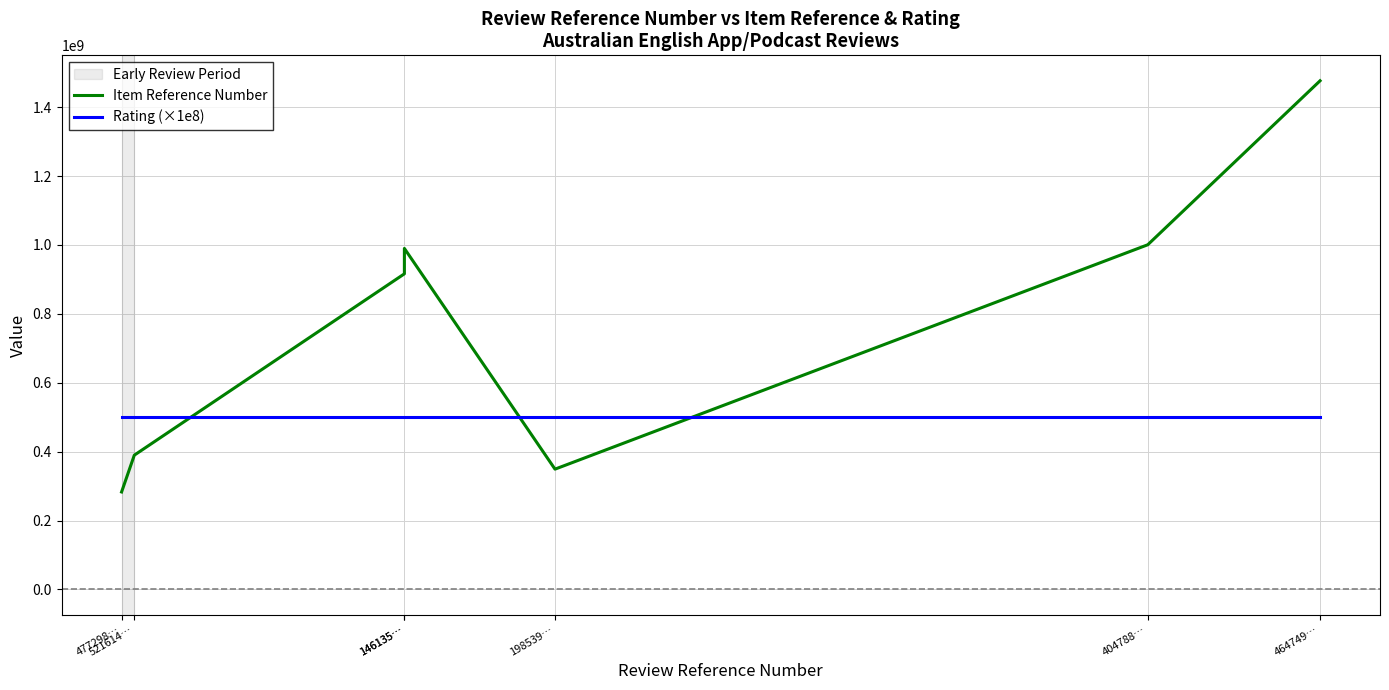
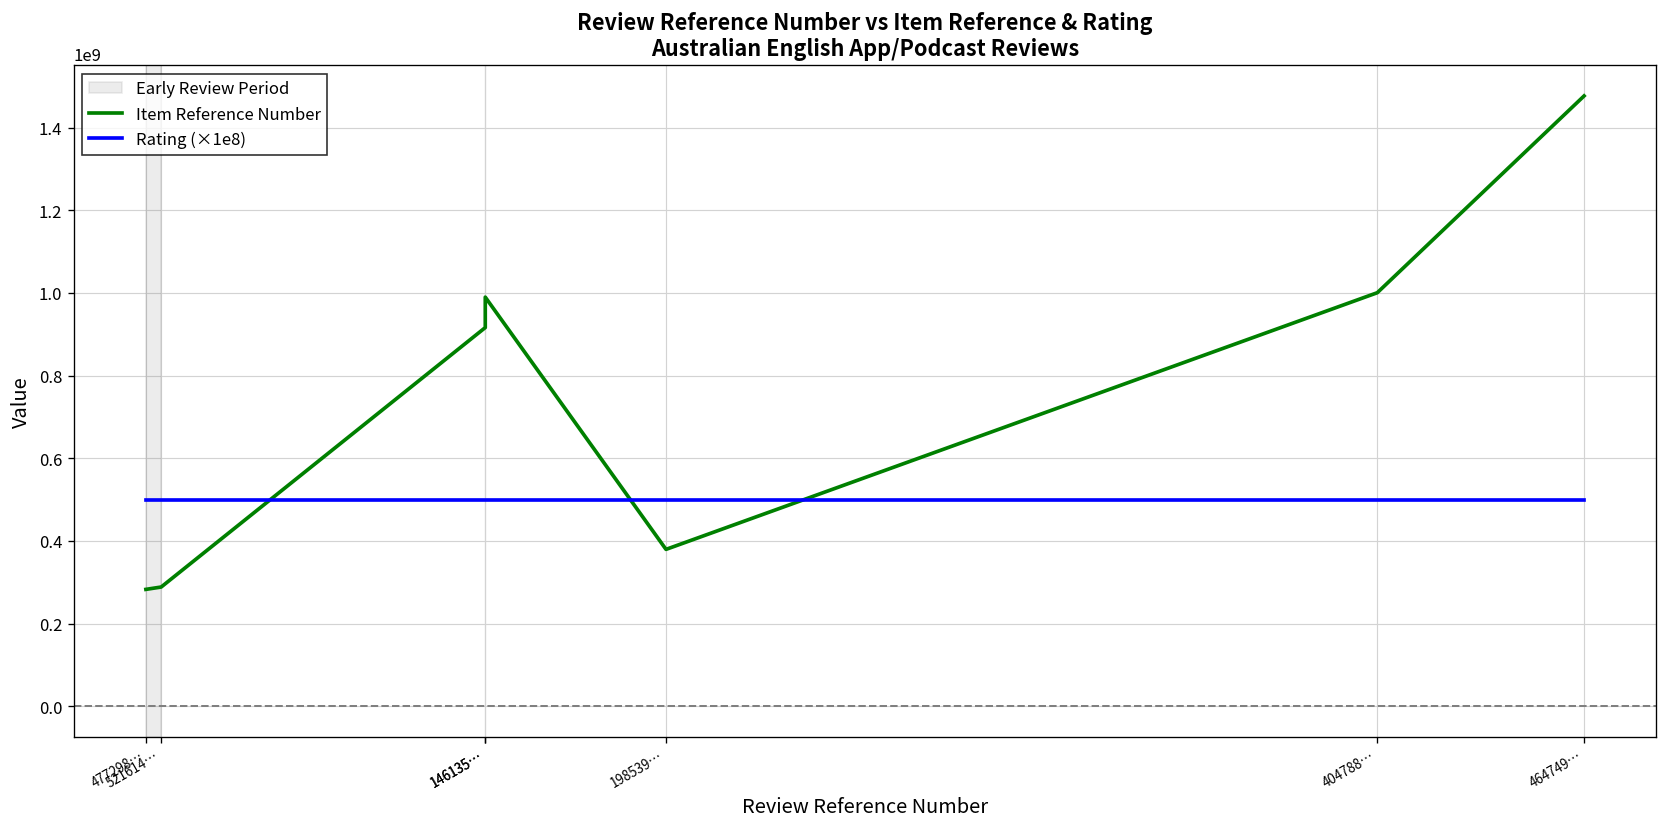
  {
    "Item Reference Number": {
      "477298…": 280000000,
-     "521614…": 390000000,
-     "198539…": 350000000,
+     "521614…": 290000000,
+     "198539…": 380000000,
      "404788…": 1000000000,
      "464749…": 1480000000
    },
    "Rating (×1e8)": {
      "477298…": 500000000,
      "521614…": 500000000,
      "146135…": 500000000,
      "198539…": 500000000,
      "404788…": 500000000,
      "464749…": 500000000
    }
  }
